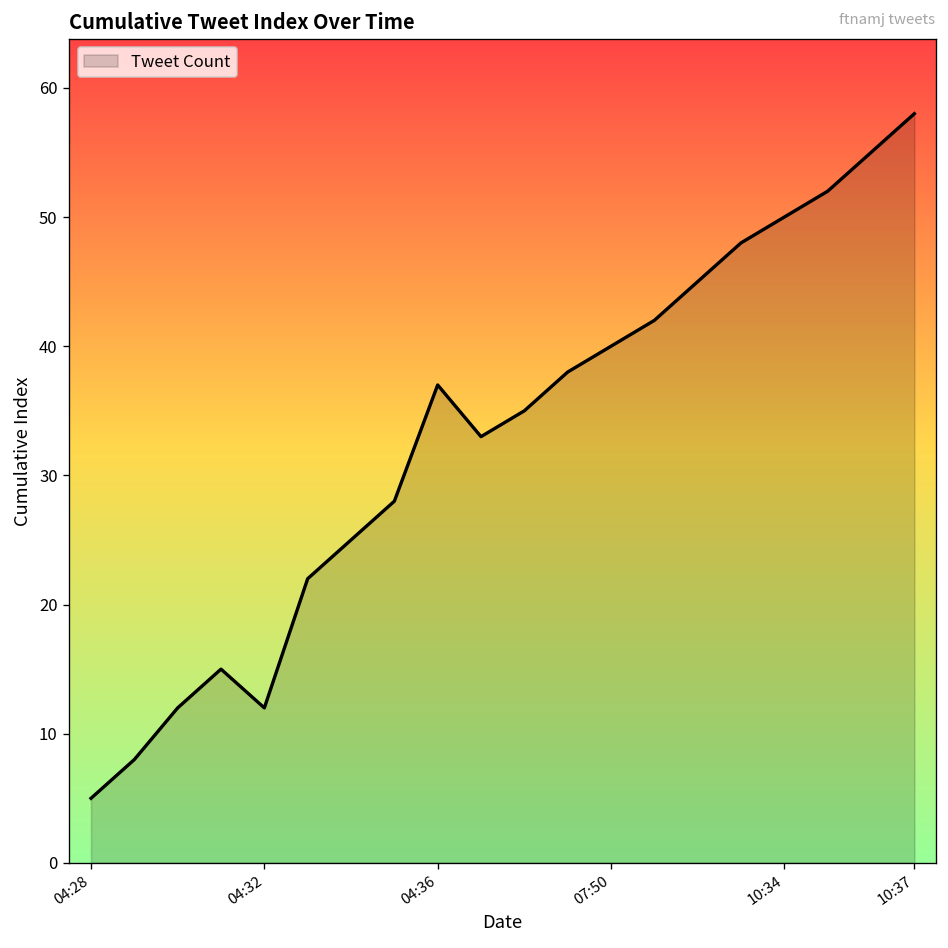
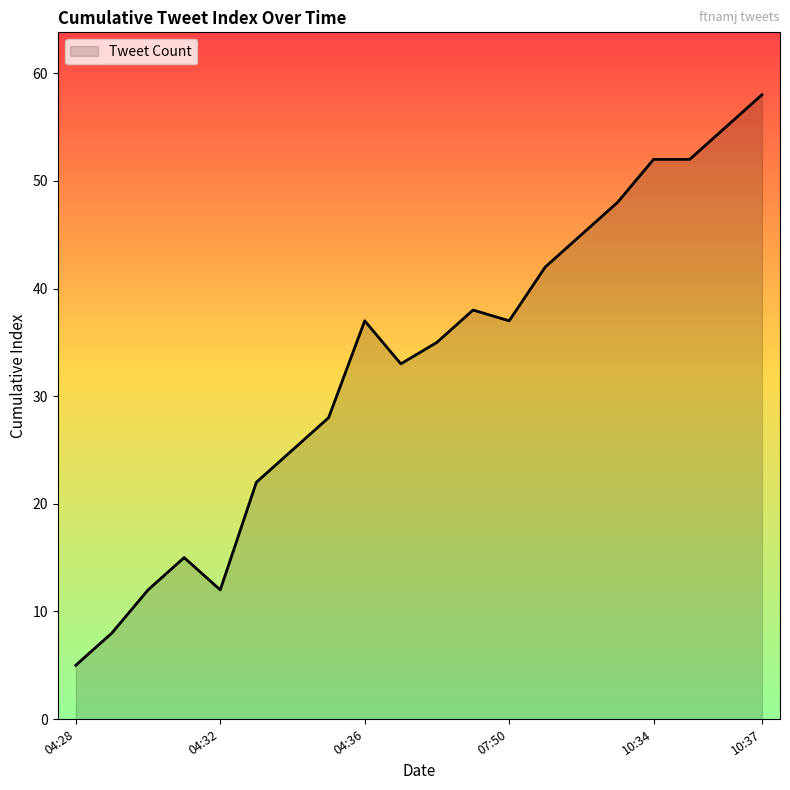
  {
    "04:28": 5,
    "04:32": 12,
    "04:36": 37,
-   "07:50": 40,
-   "10:34": 50,
+   "07:50": 37,
+   "10:34": 52,
    "10:37": 58
  }
